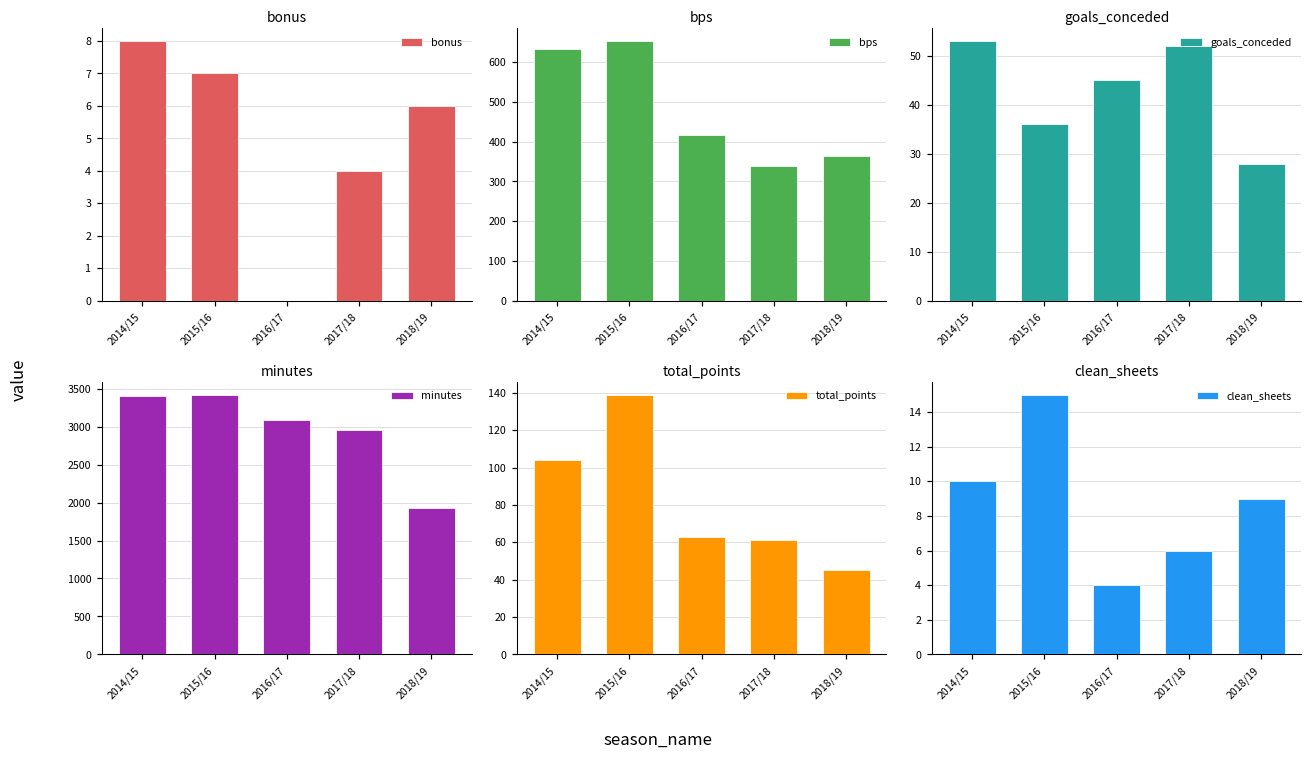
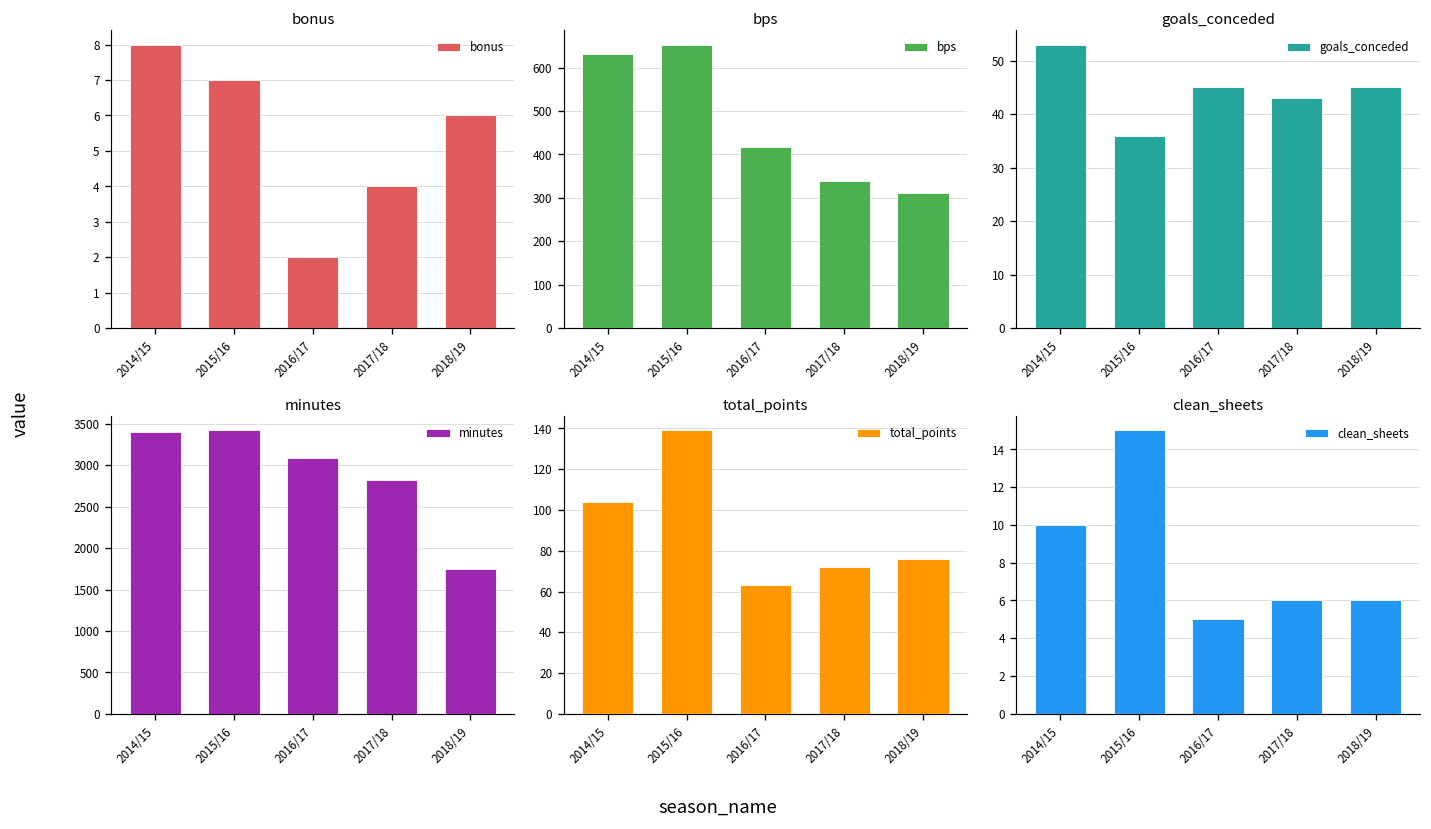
  {
    "bonus": {
      "2014/15": 8,
      "2015/16": 7,
-     "2016/17": 0,
+     "2016/17": 2,
      "2017/18": 4,
      "2018/19": 6
    },
    "bps": {
      "2014/15": 630,
      "2015/16": 650,
      "2016/17": 420,
      "2017/18": 340,
-     "2018/19": 370
+     "2018/19": 310
    },
    "goals_conceded": {
      "2014/15": 53,
      "2015/16": 36,
      "2016/17": 45,
-     "2017/18": 52,
-     "2018/19": 28
+     "2017/18": 43,
+     "2018/19": 45
    },
    "minutes": {
      "2014/15": 3400,
      "2015/16": 3400,
      "2016/17": 3100,
-     "2017/18": 3000,
-     "2018/19": 1900
+     "2017/18": 2800,
+     "2018/19": 1700
    },
    "total_points": {
      "2014/15": 104,
      "2015/16": 139,
      "2016/17": 63,
-     "2017/18": 61,
-     "2018/19": 45
+     "2017/18": 72,
+     "2018/19": 76
    },
    "clean_sheets": {
      "2014/15": 10,
      "2015/16": 15,
-     "2016/17": 4,
+     "2016/17": 5,
      "2017/18": 6,
-     "2018/19": 9
+     "2018/19": 6
    }
  }
